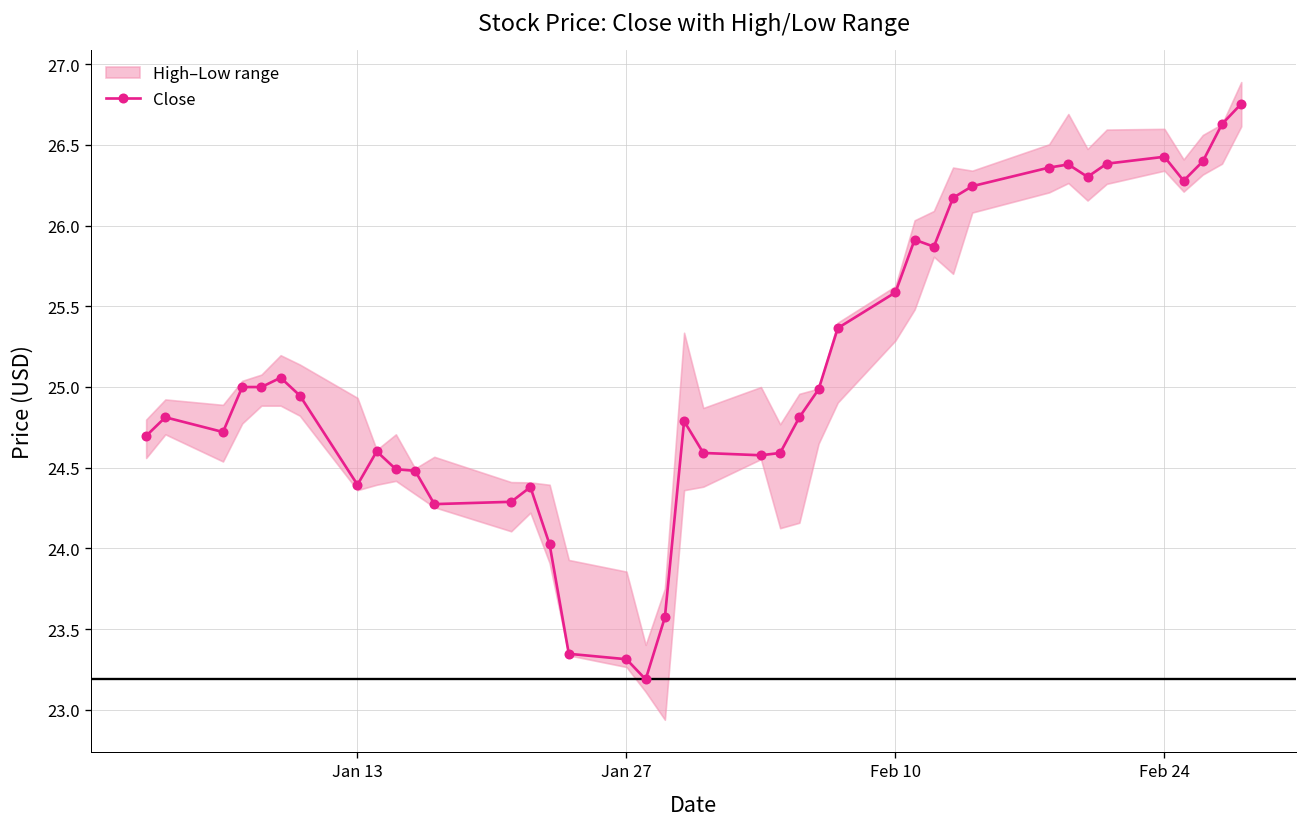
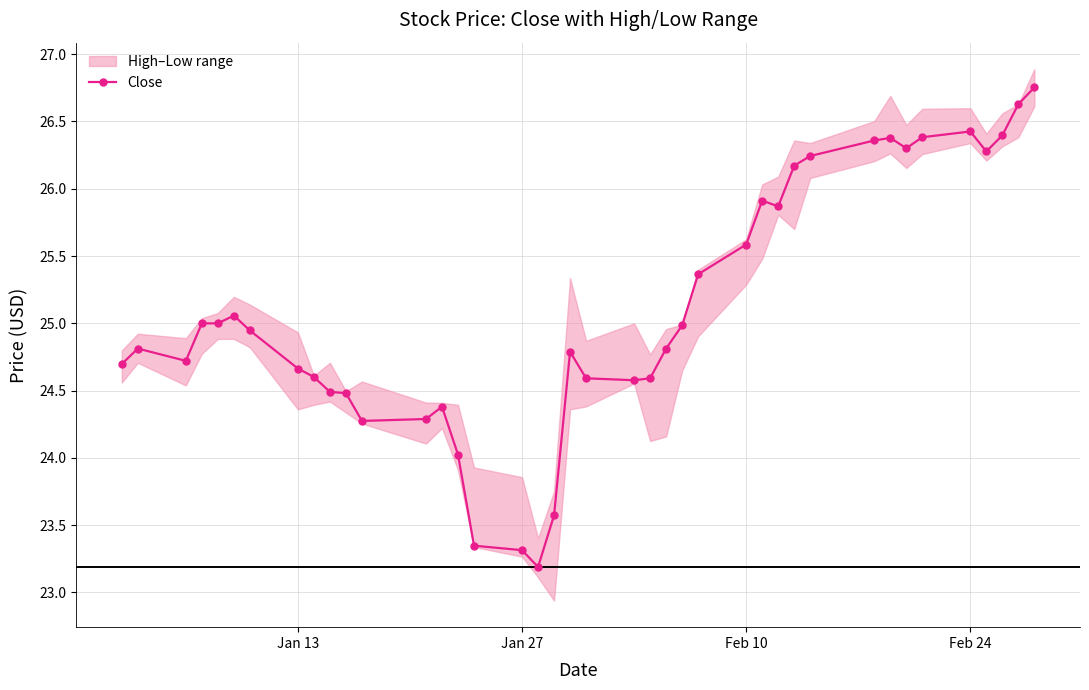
  {
    "Close": {
-     "Jan 13": 24.39,
+     "Jan 13": 24.66,
      "Jan 27": 23.31,
      "Feb 10": 25.59,
      "Feb 24": 26.43
    }
  }
